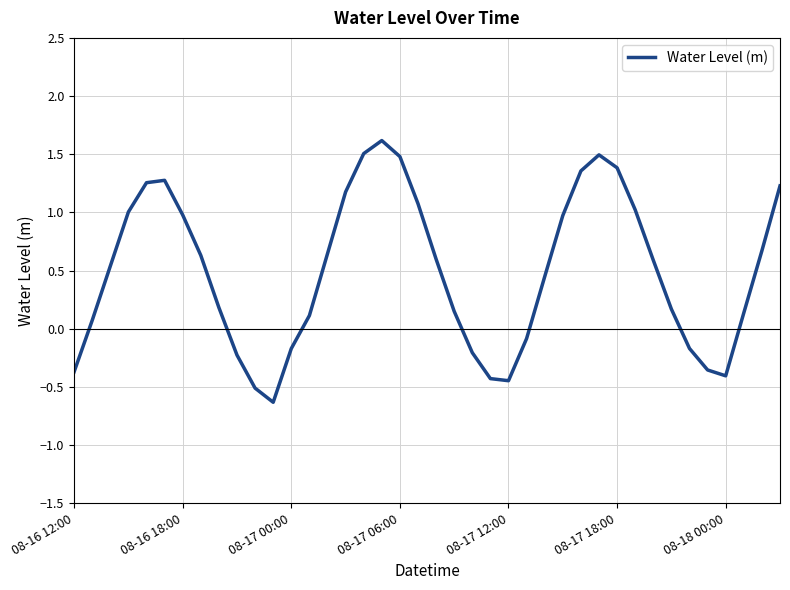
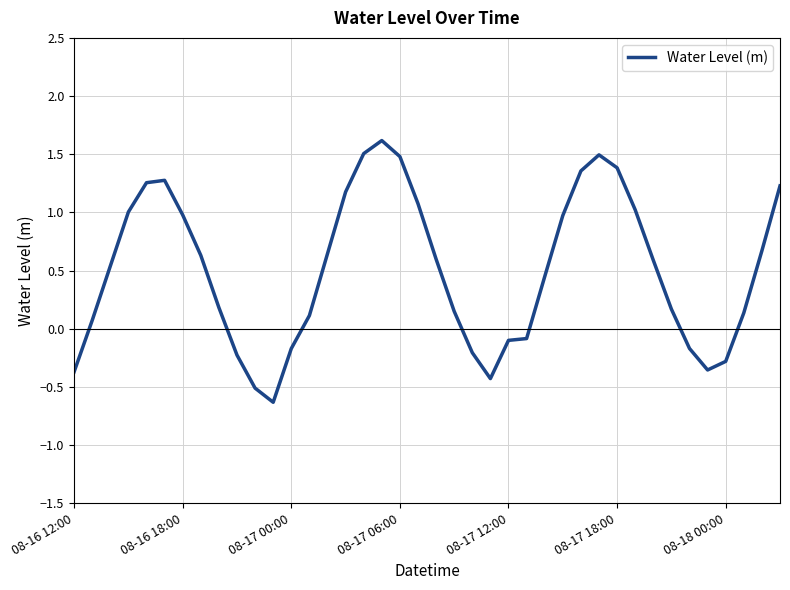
  {
    "08-16 12:00": -0.37,
    "08-16 18:00": 0.98,
    "08-17 00:00": -0.17,
    "08-17 06:00": 1.48,
-   "08-17 12:00": -0.45,
+   "08-17 12:00": -0.10,
    "08-17 18:00": 1.38,
-   "08-18 00:00": -0.40
+   "08-18 00:00": -0.28
  }
